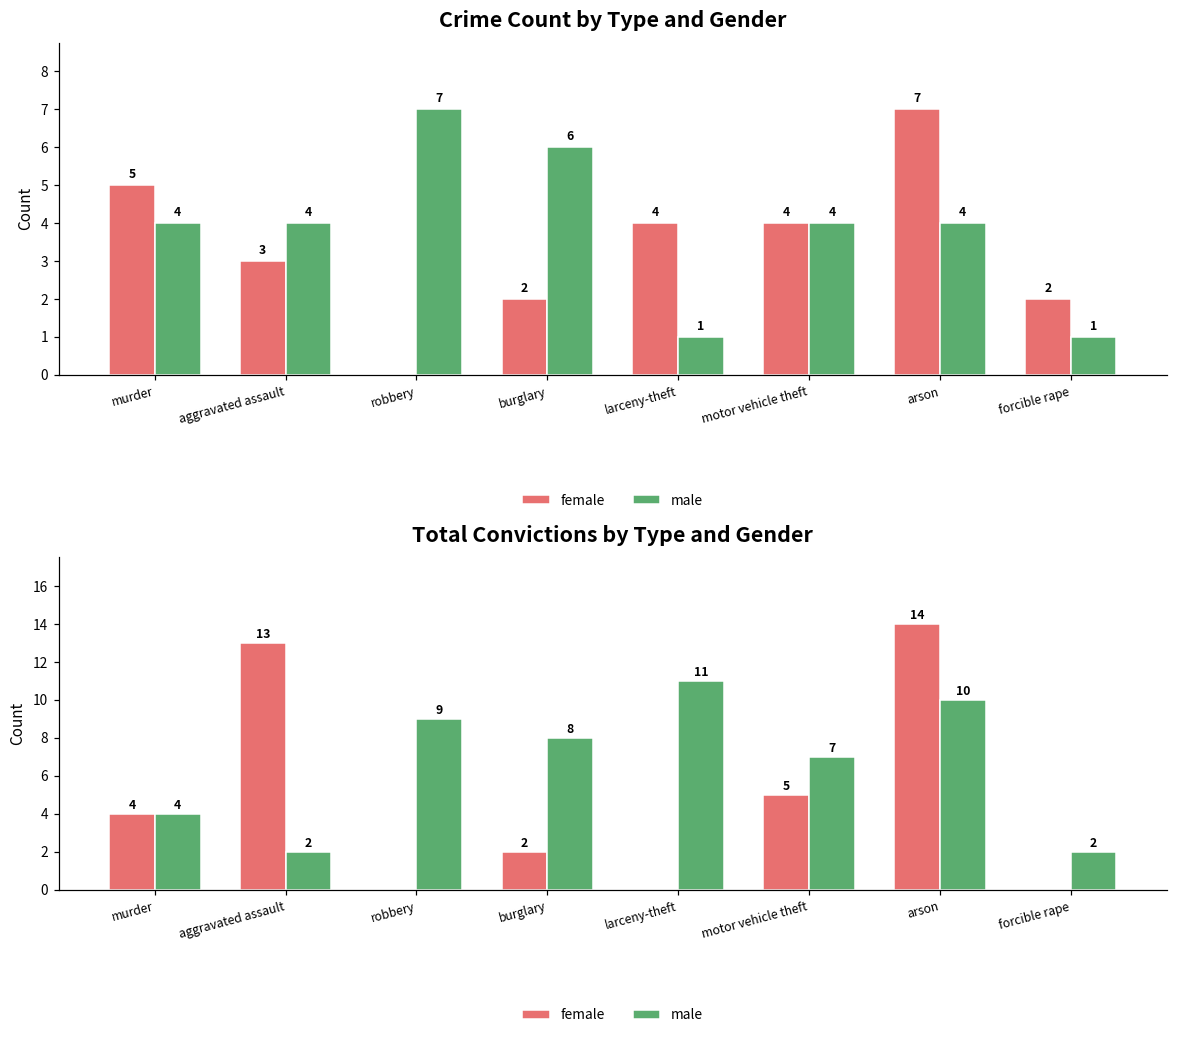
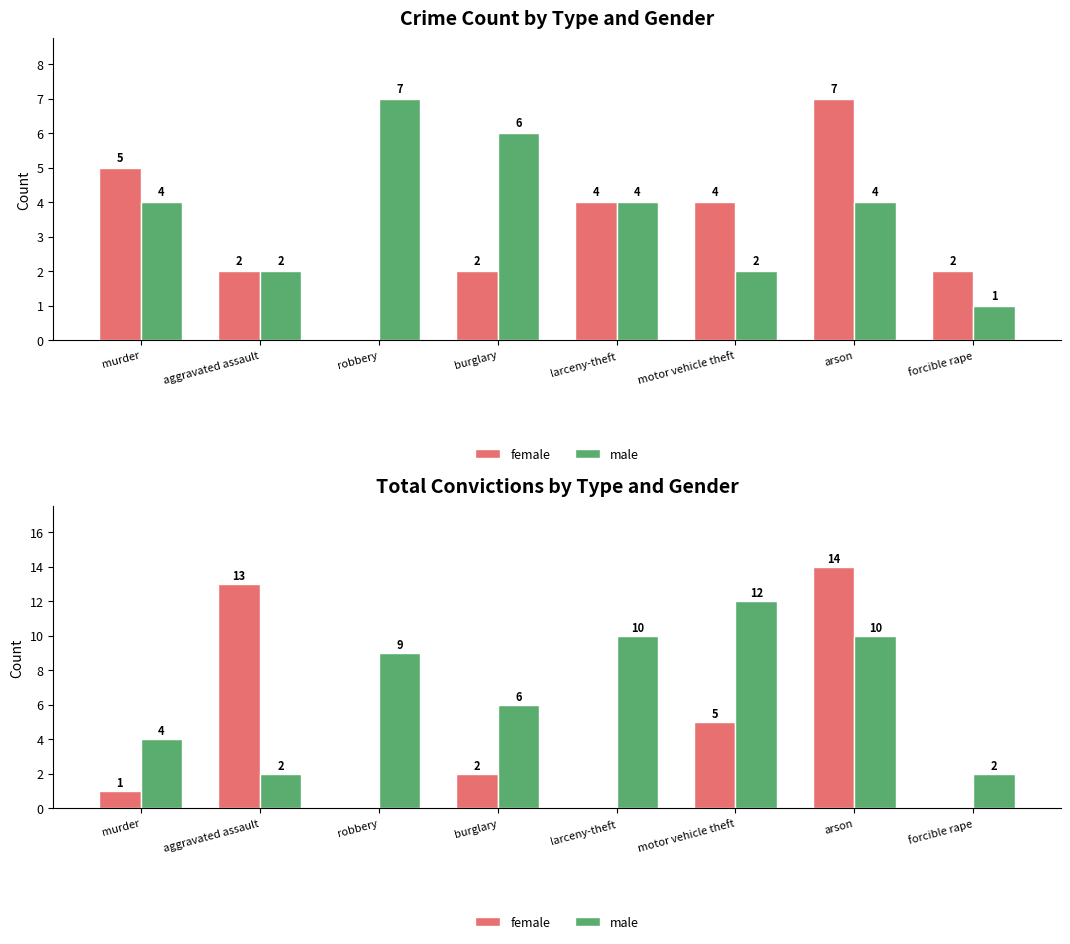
  {
    "Crime Count by Type and Gender": {
      "female": {
        "murder": 5,
-       "aggravated assault": 3,
+       "aggravated assault": 2,
        "burglary": 2,
        "larceny-theft": 4,
        "motor vehicle theft": 4,
        "arson": 7,
        "forcible rape": 2
      },
      "male": {
        "murder": 4,
-       "aggravated assault": 4,
+       "aggravated assault": 2,
        "robbery": 7,
        "burglary": 6,
-       "larceny-theft": 1,
-       "motor vehicle theft": 4,
+       "larceny-theft": 4,
+       "motor vehicle theft": 2,
        "arson": 4,
        "forcible rape": 1
      }
    },
    "Total Convictions by Type and Gender": {
      "female": {
-       "murder": 4,
+       "murder": 1,
        "aggravated assault": 13,
        "burglary": 2,
        "motor vehicle theft": 5,
        "arson": 14
      },
      "male": {
        "murder": 4,
        "aggravated assault": 2,
        "robbery": 9,
-       "burglary": 8,
-       "larceny-theft": 11,
-       "motor vehicle theft": 7,
+       "burglary": 6,
+       "larceny-theft": 10,
+       "motor vehicle theft": 12,
        "arson": 10,
        "forcible rape": 2
      }
    }
  }
